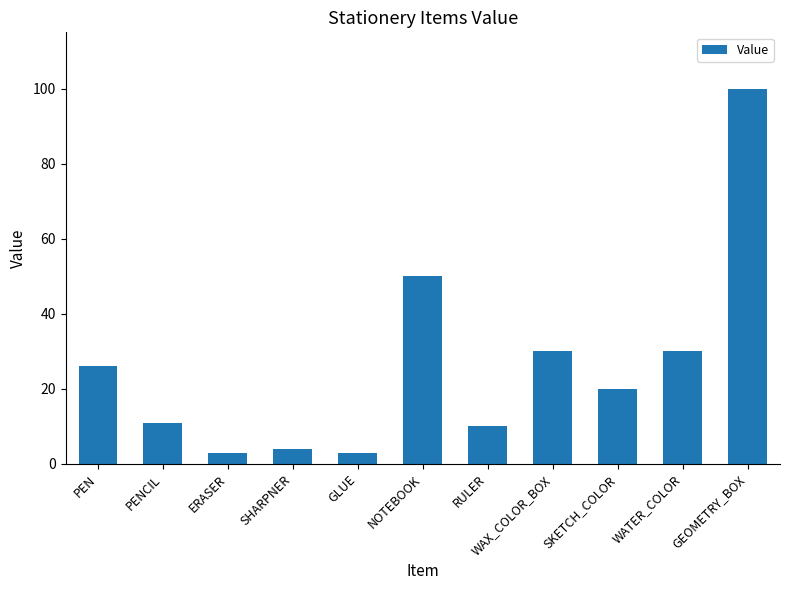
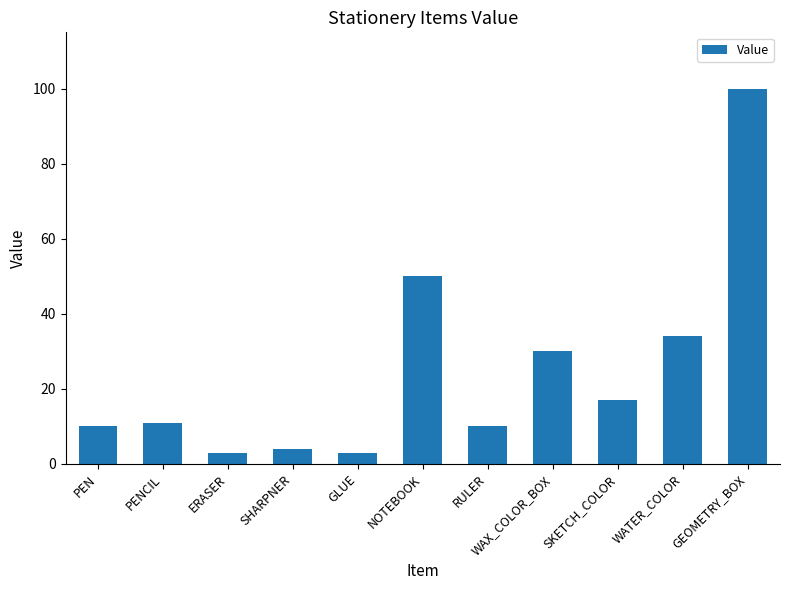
  {
-   "PEN": 26,
+   "PEN": 10,
    "PENCIL": 11,
    "ERASER": 3,
    "SHARPNER": 4,
    "GLUE": 3,
    "NOTEBOOK": 50,
    "RULER": 10,
    "WAX_COLOR_BOX": 30,
-   "SKETCH_COLOR": 20,
-   "WATER_COLOR": 30,
+   "SKETCH_COLOR": 17,
+   "WATER_COLOR": 34,
    "GEOMETRY_BOX": 100
  }
